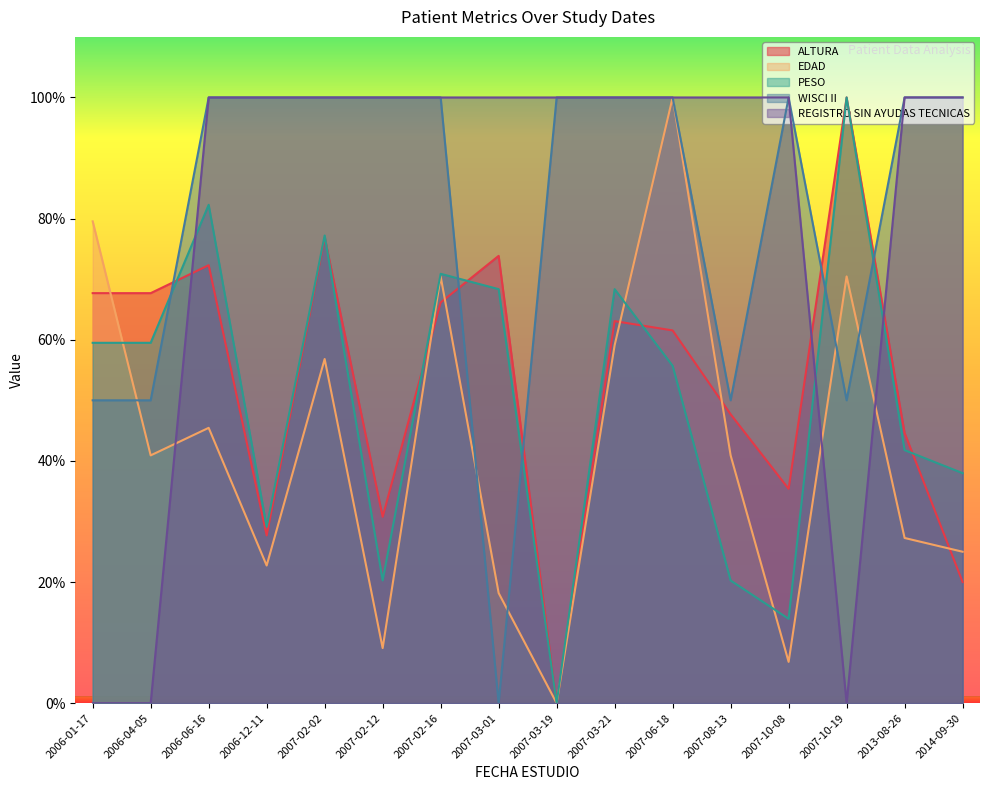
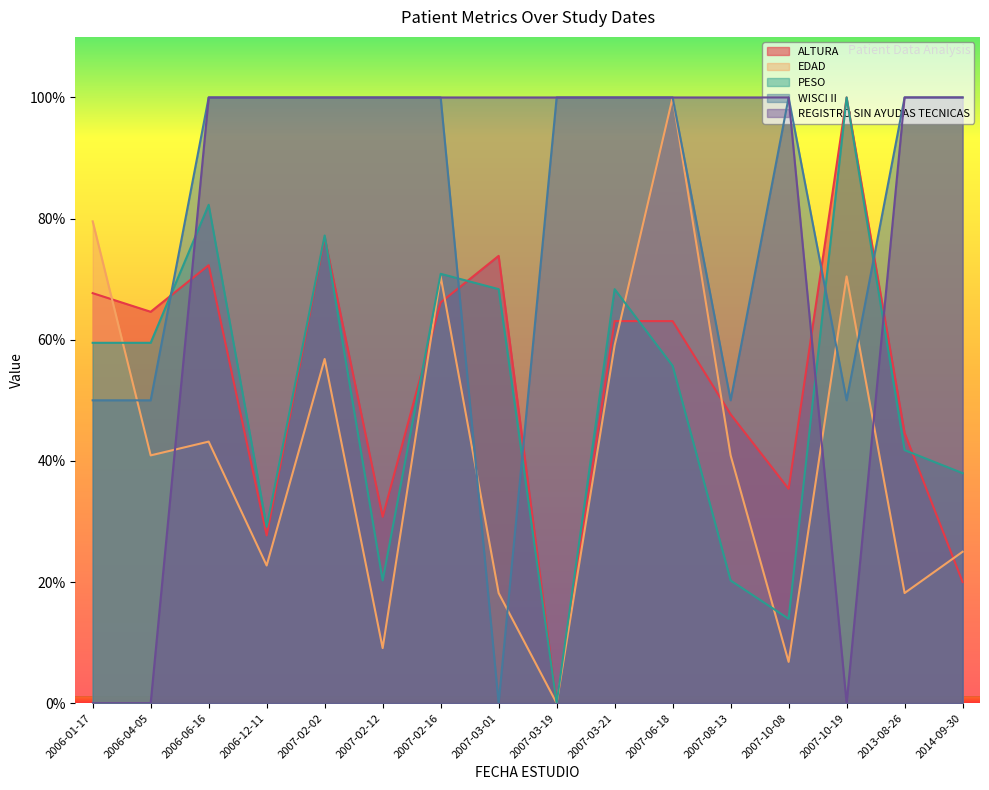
  {
    "ALTURA": {
      "2006-01-17": "68%",
-     "2006-04-05": "68%",
+     "2006-04-05": "65%",
      "2006-06-16": "72%",
      "2006-12-11": "28%",
      "2007-02-12": "31%",
      "2007-02-16": "66%",
      "2007-03-01": "74%",
      "2007-03-21": "63%",
-     "2007-06-18": "62%",
+     "2007-06-18": "63%",
      "2007-08-13": "48%",
      "2007-10-08": "35%",
      "2013-08-26": "45%",
      "2014-09-30": "20%"
    },
    "EDAD": {
      "2006-01-17": "80%",
      "2006-04-05": "41%",
-     "2006-06-16": "45%",
+     "2006-06-16": "43%",
      "2006-12-11": "23%",
      "2007-02-02": "57%",
      "2007-02-12": "9%",
      "2007-02-16": "70%",
      "2007-03-01": "18%",
      "2007-03-21": "59%",
      "2007-08-13": "41%",
      "2007-10-08": "7%",
      "2007-10-19": "70%",
-     "2013-08-26": "27%",
+     "2013-08-26": "18%",
      "2014-09-30": "25%"
    }
  }
